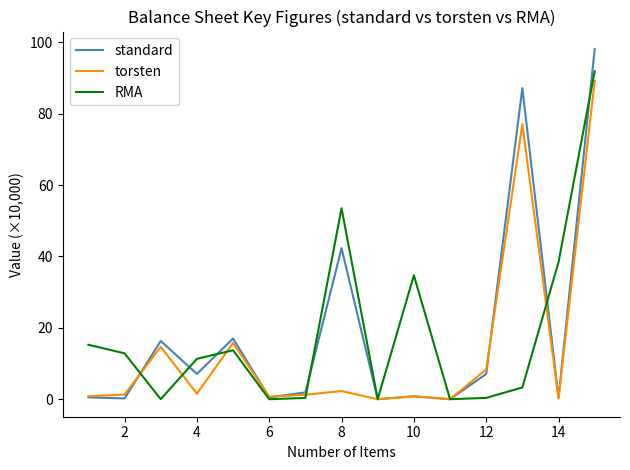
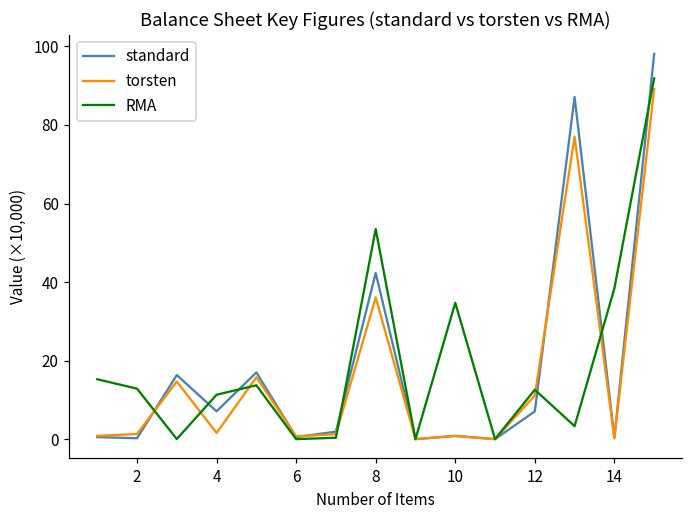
  {
    "standard": {
      "2": 0,
      "4": 7,
      "8": 42,
      "12": 7
    },
    "torsten": {
      "2": 1,
      "4": 2,
-     "8": 2,
-     "12": 8
+     "8": 36,
+     "12": 11
    },
    "RMA": {
      "2": 13,
      "4": 11,
      "8": 53,
      "10": 35,
-     "12": 0,
+     "12": 13,
      "14": 38
    }
  }
